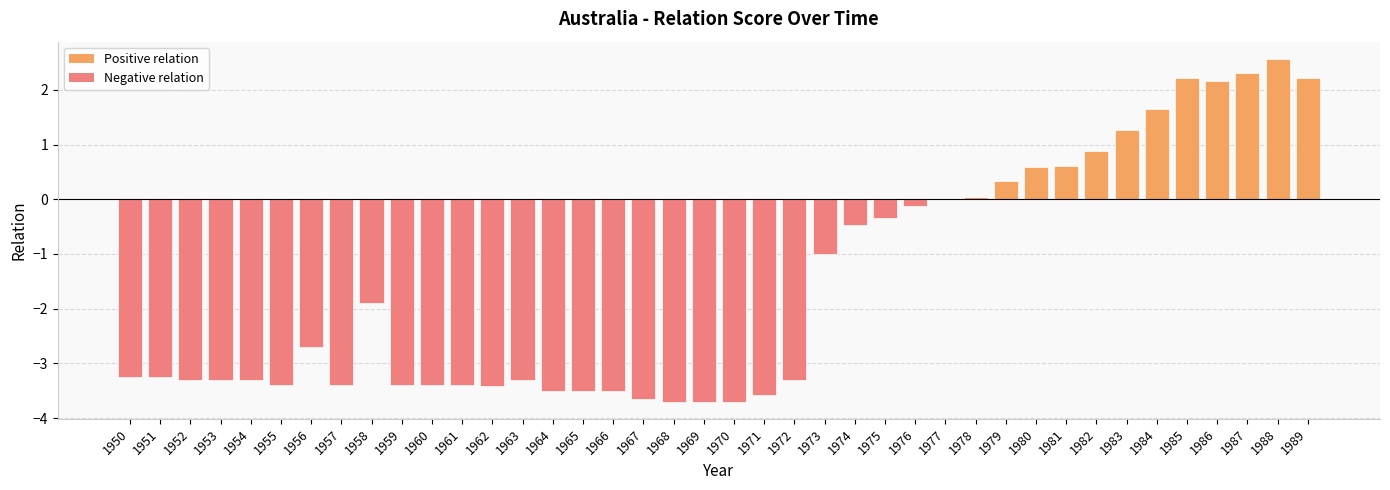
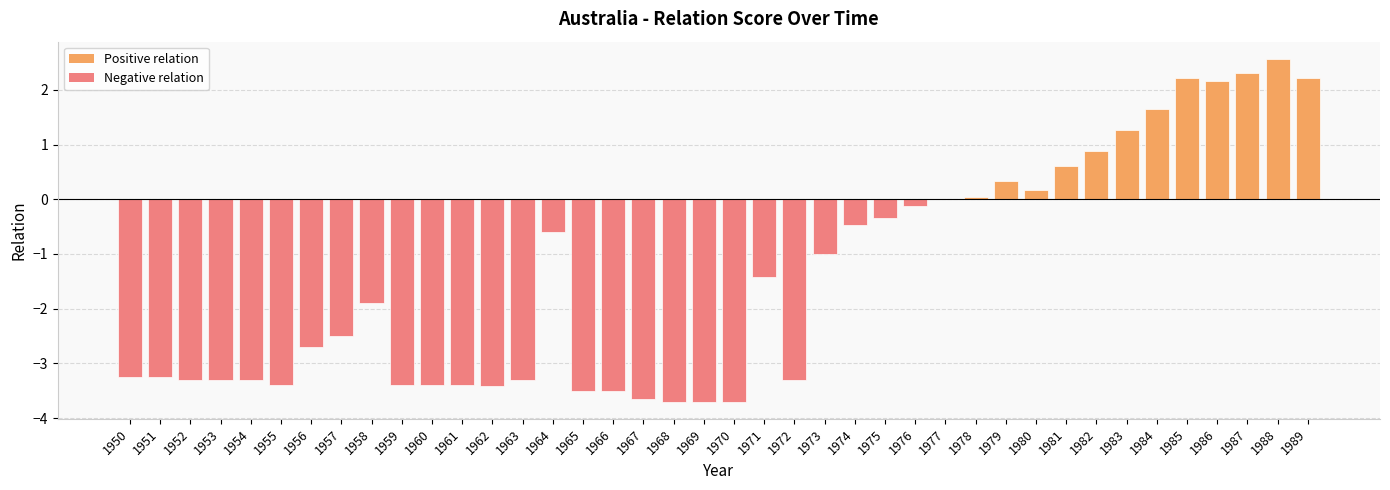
  {
    "1950": -3.2,
    "1951": -3.2,
    "1952": -3.3,
    "1953": -3.3,
    "1954": -3.3,
    "1955": -3.4,
    "1956": -2.7,
-   "1957": -3.4,
+   "1957": -2.5,
    "1958": -1.9,
    "1959": -3.4,
    "1960": -3.4,
    "1961": -3.4,
    "1962": -3.4,
    "1963": -3.3,
-   "1964": -3.5,
+   "1964": -0.6,
    "1965": -3.5,
    "1966": -3.5,
    "1967": -3.7,
    "1968": -3.7,
    "1969": -3.7,
    "1970": -3.7,
-   "1971": -3.6,
+   "1971": -1.4,
    "1972": -3.3,
    "1973": -1.0,
    "1974": -0.5,
    "1975": -0.3,
    "1976": -0.1,
    "1977": 0.0,
    "1978": 0.1,
    "1979": 0.3,
-   "1980": 0.6,
+   "1980": 0.2,
    "1981": 0.6,
    "1982": 0.9,
    "1983": 1.3,
    "1984": 1.6,
    "1985": 2.2,
    "1986": 2.2,
    "1987": 2.3,
    "1988": 2.6,
    "1989": 2.2
  }
